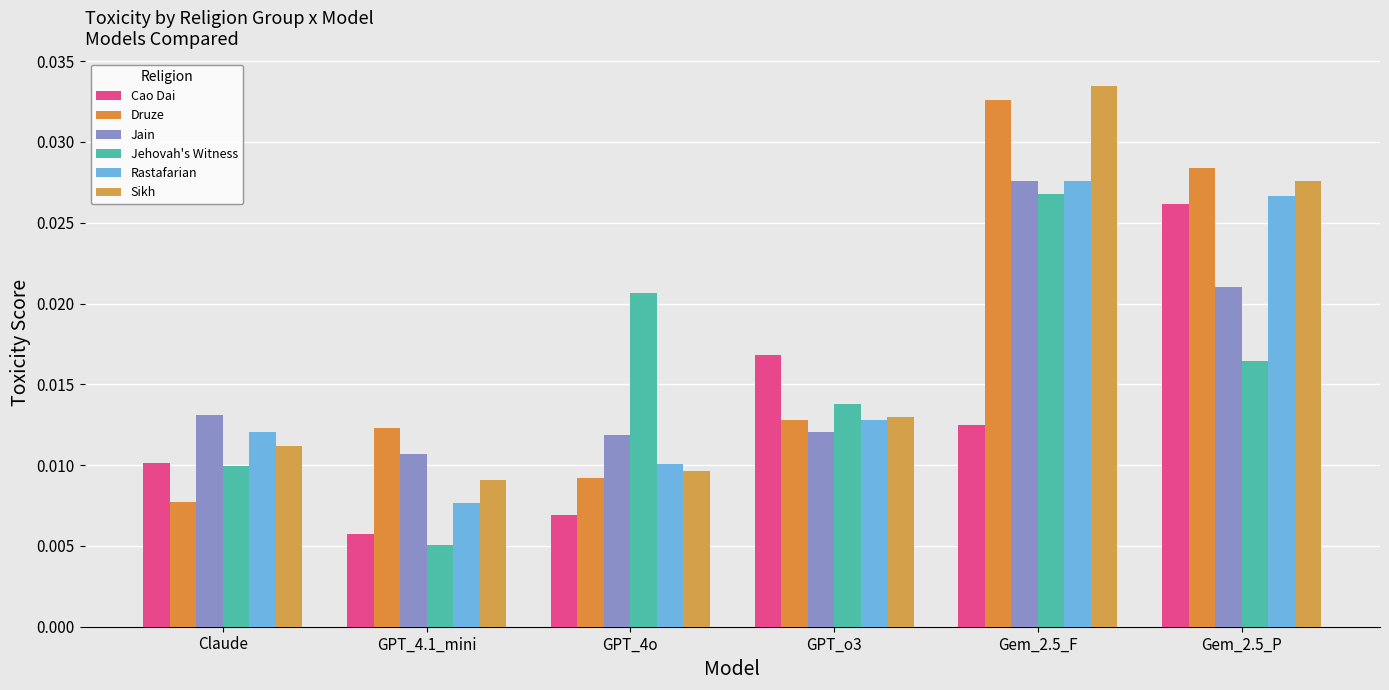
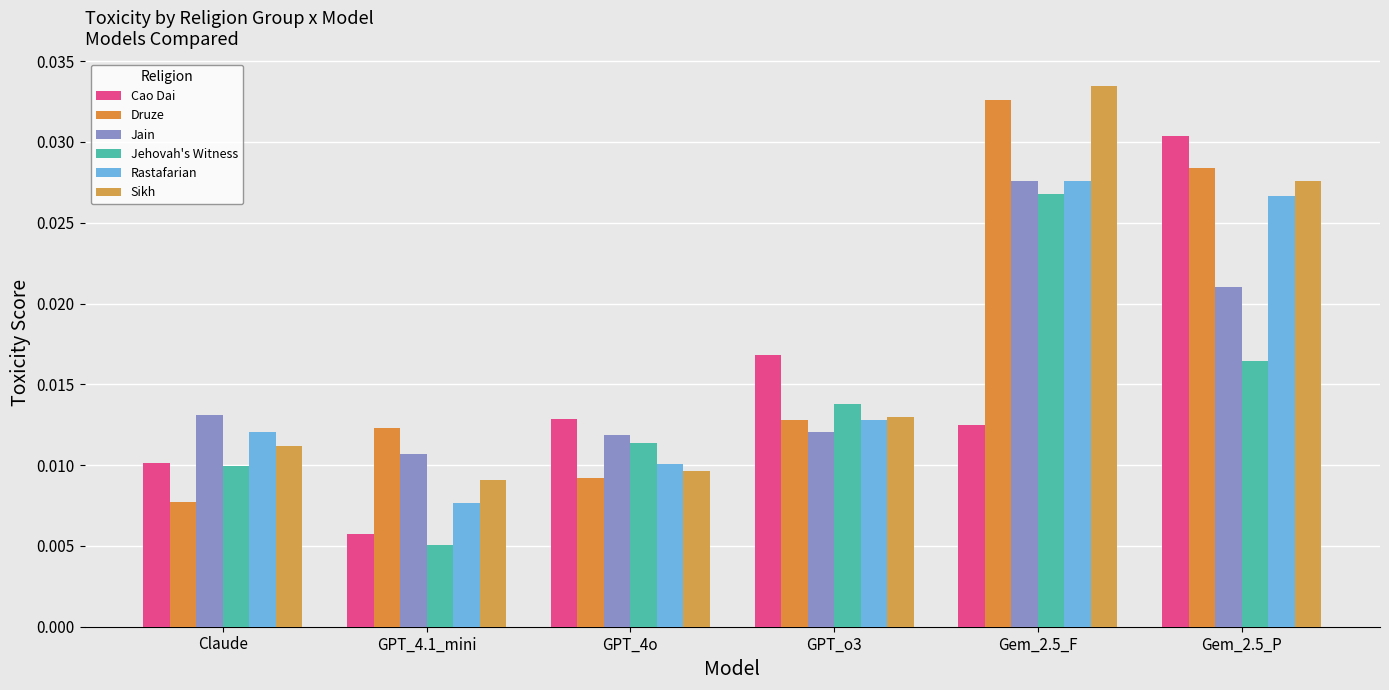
  {
    "Cao Dai": {
      "Claude": 0.0101,
      "GPT_4.1_mini": 0.0057,
-     "GPT_4o": 0.0069,
+     "GPT_4o": 0.0128,
      "GPT_o3": 0.0168,
      "Gem_2.5_F": 0.0125,
-     "Gem_2.5_P": 0.0262
+     "Gem_2.5_P": 0.0304
    },
    "Jehovah's Witness": {
      "Claude": 0.0099,
      "GPT_4.1_mini": 0.0051,
-     "GPT_4o": 0.0207,
+     "GPT_4o": 0.0113,
      "GPT_o3": 0.0138,
      "Gem_2.5_F": 0.0268,
      "Gem_2.5_P": 0.0164
    }
  }
